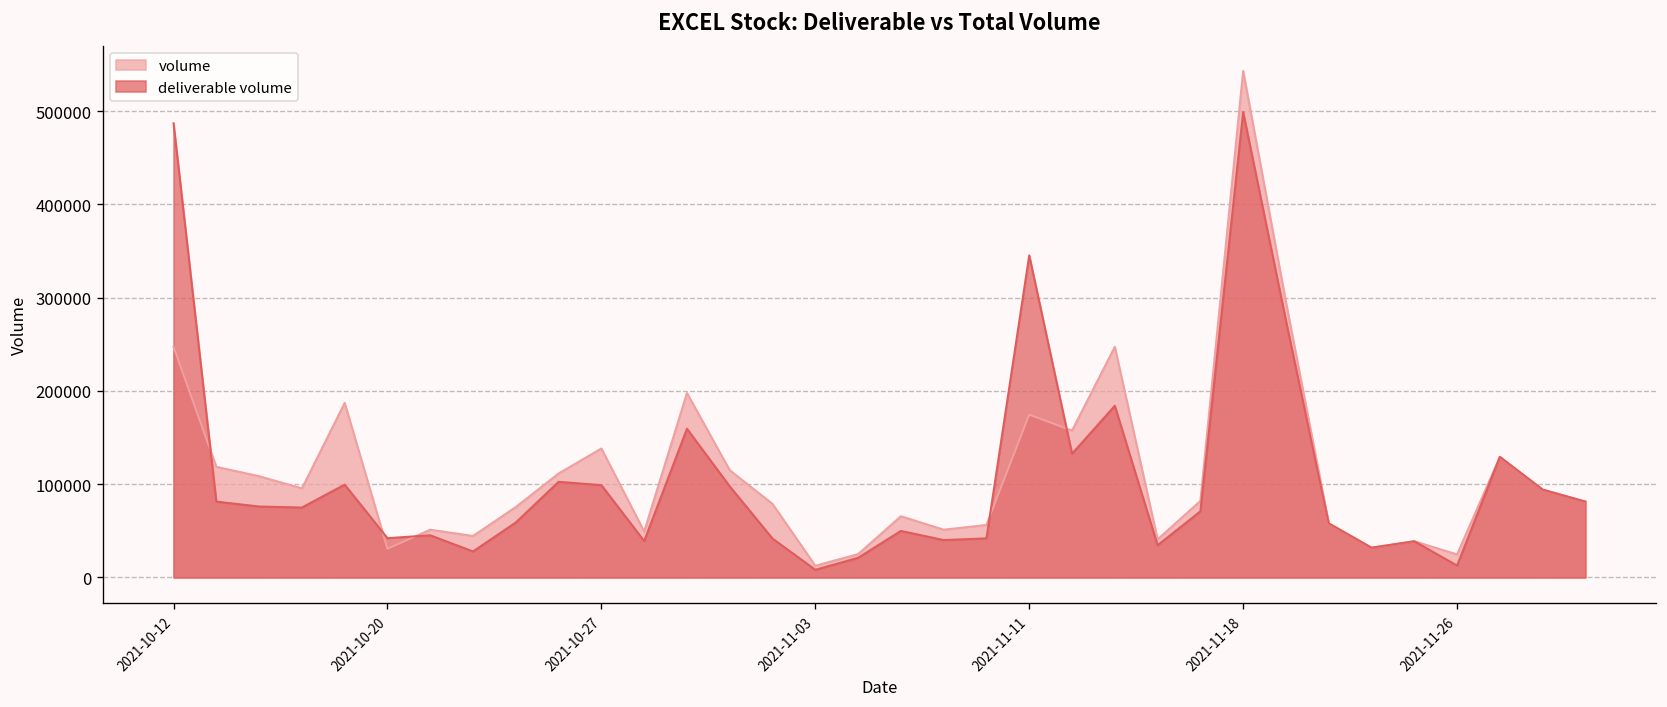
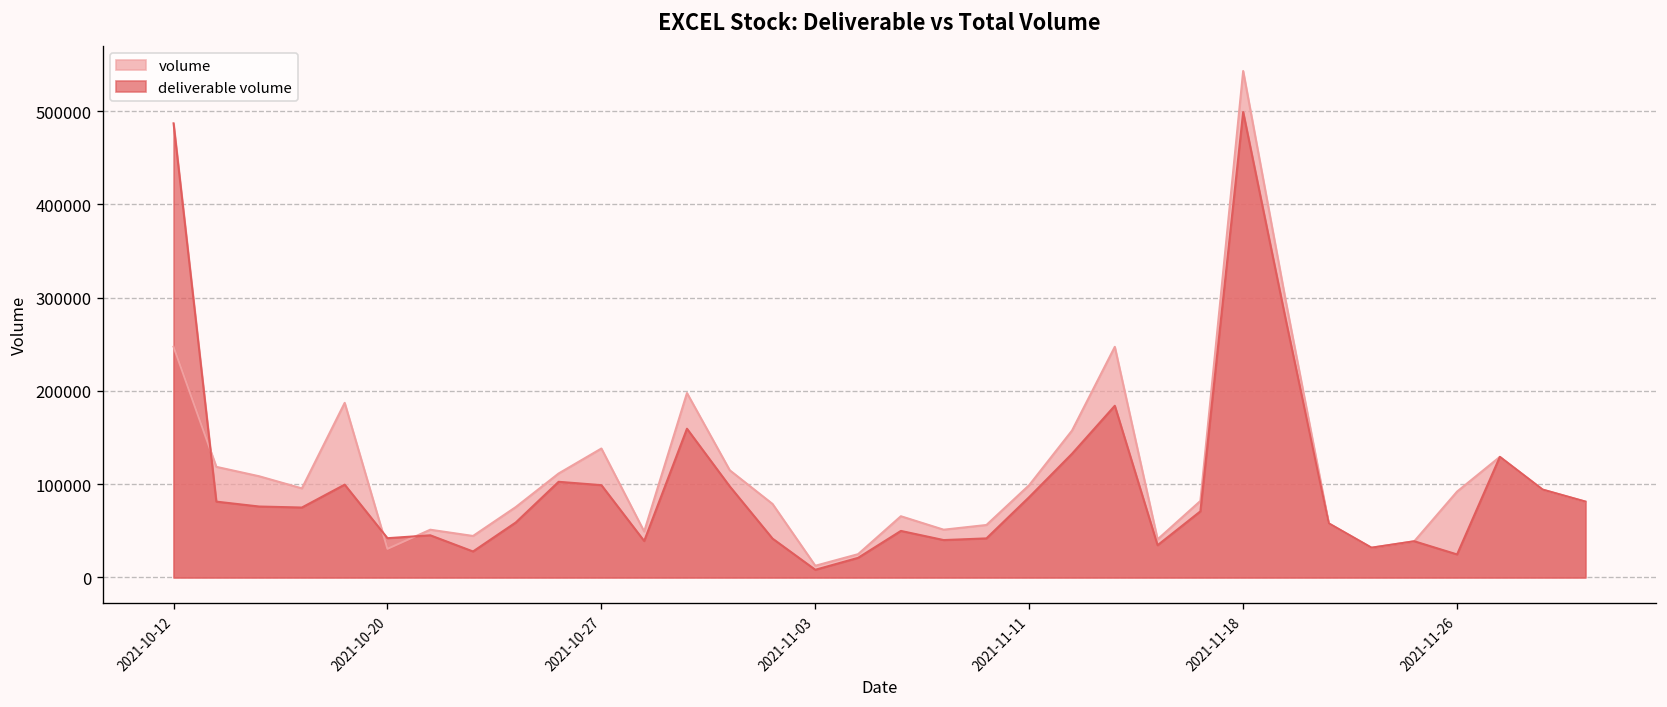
  {
    "volume": {
      "2021-10-12": 250000,
      "2021-10-20": 30000,
      "2021-10-27": 140000,
      "2021-11-03": 10000,
-     "2021-11-11": 170000,
+     "2021-11-11": 100000,
      "2021-11-18": 540000,
-     "2021-11-26": 20000
+     "2021-11-26": 90000
    },
    "deliverable volume": {
      "2021-10-12": 490000,
      "2021-10-20": 40000,
      "2021-10-27": 100000,
      "2021-11-03": 10000,
-     "2021-11-11": 350000,
+     "2021-11-11": 90000,
      "2021-11-18": 500000,
-     "2021-11-26": 10000
+     "2021-11-26": 20000
    }
  }
